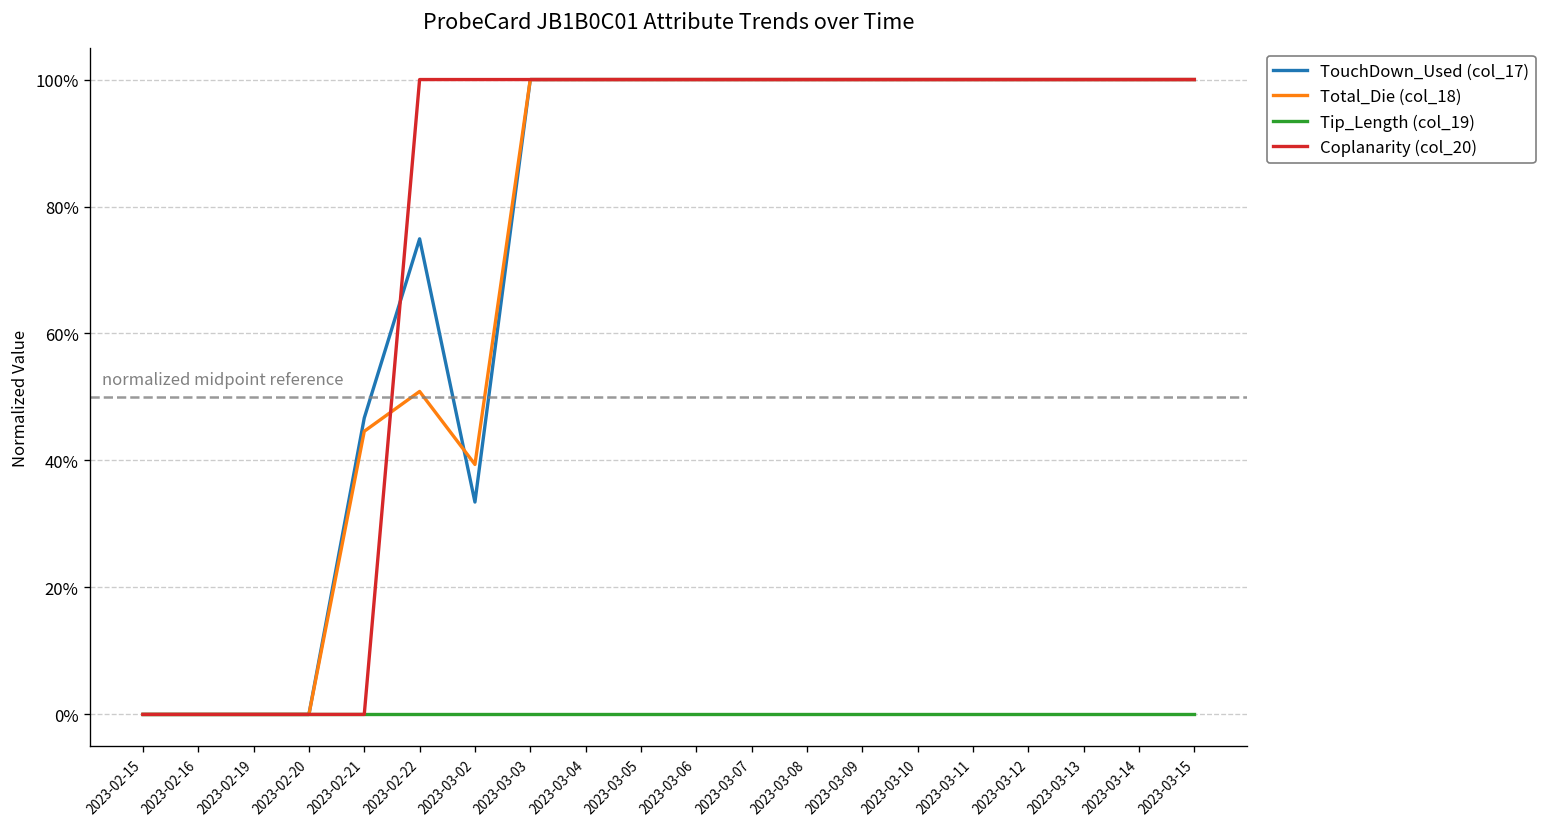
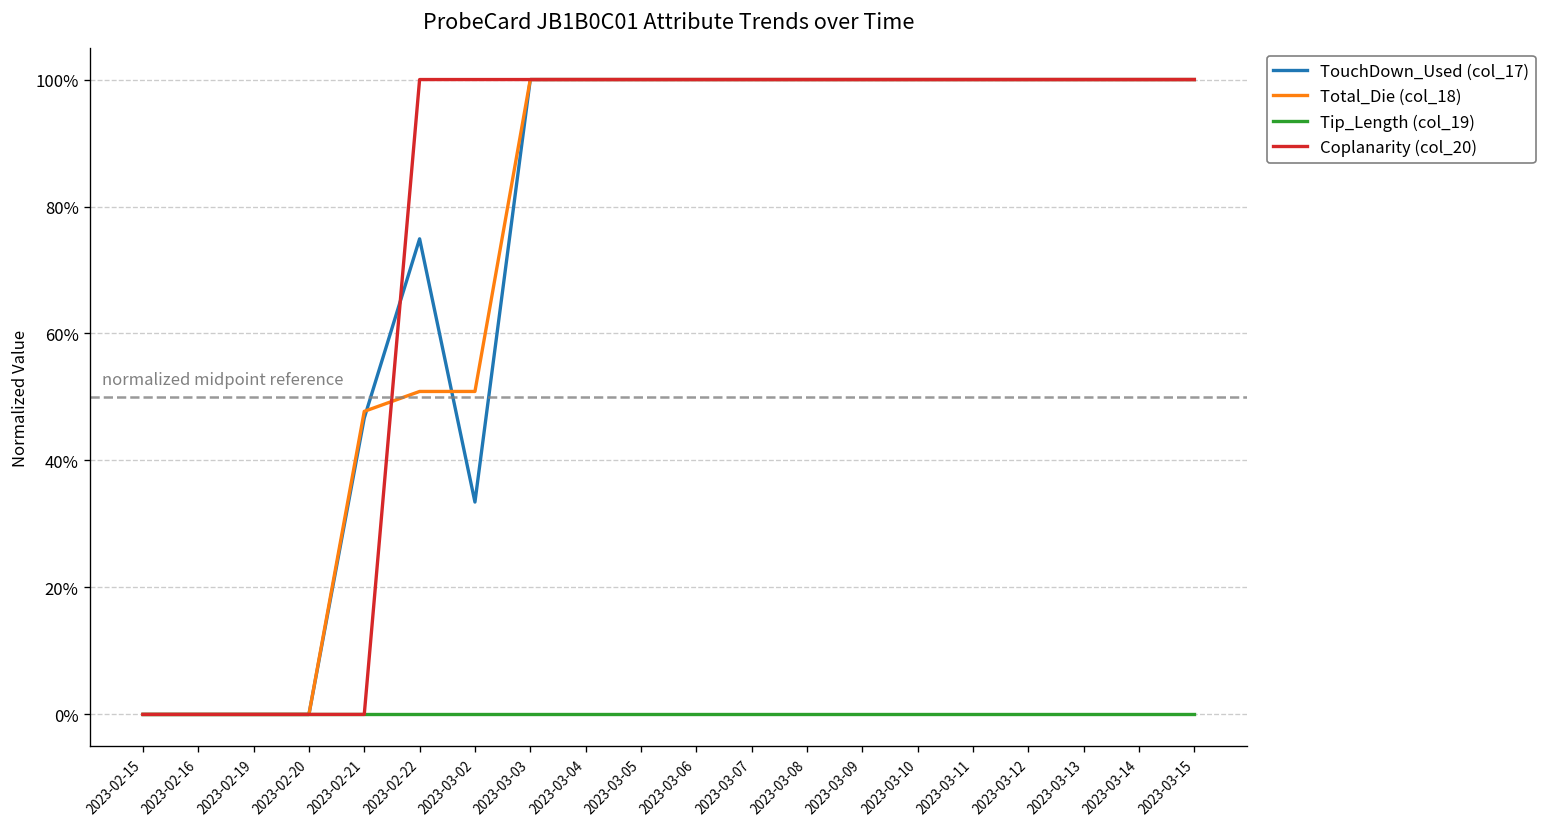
  {
    "TouchDown_Used (col_17)": {
      "2023-02-21": "47%",
      "2023-02-22": "75%",
      "2023-03-02": "33%"
    },
    "Total_Die (col_18)": {
-     "2023-02-21": "45%",
+     "2023-02-21": "48%",
      "2023-02-22": "51%",
-     "2023-03-02": "39%"
+     "2023-03-02": "51%"
    },
    "Tip_Length (col_19)": {
      "2023-02-22": "0%",
      "2023-03-02": "0%",
      "2023-03-03": "0%",
      "2023-03-04": "0%",
      "2023-03-05": "0%",
      "2023-03-06": "0%",
      "2023-03-07": "0%",
      "2023-03-08": "0%",
      "2023-03-09": "0%",
      "2023-03-10": "0%",
      "2023-03-11": "0%",
      "2023-03-12": "0%",
      "2023-03-13": "0%",
      "2023-03-14": "0%",
      "2023-03-15": "0%"
    },
    "Coplanarity (col_20)": {
      "2023-02-22": "100%",
      "2023-03-02": "100%"
    }
  }
